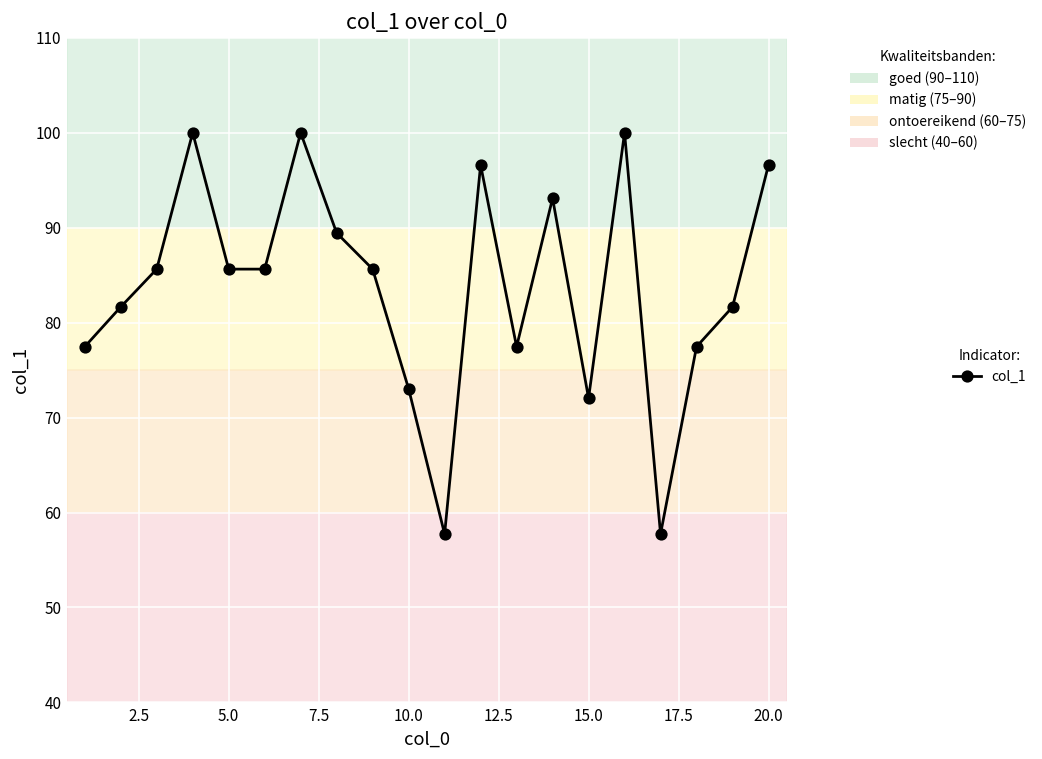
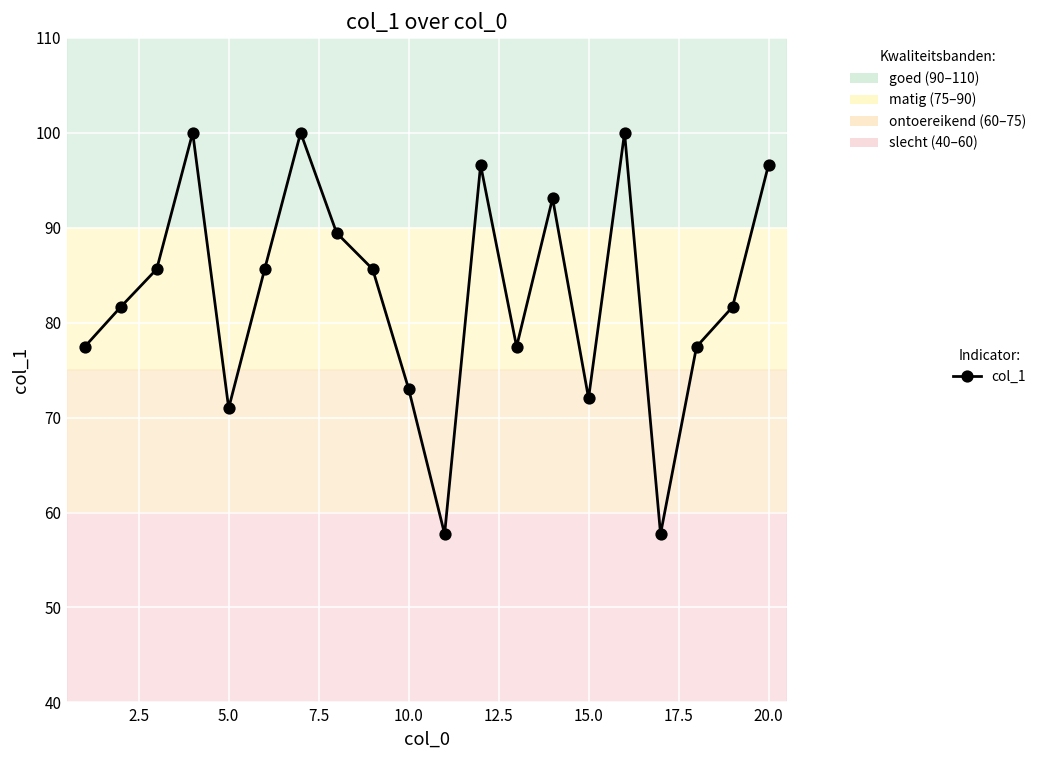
  {
-   "5.0": 86,
+   "5.0": 71,
    "10.0": 73,
    "15.0": 72,
    "20.0": 97
  }
